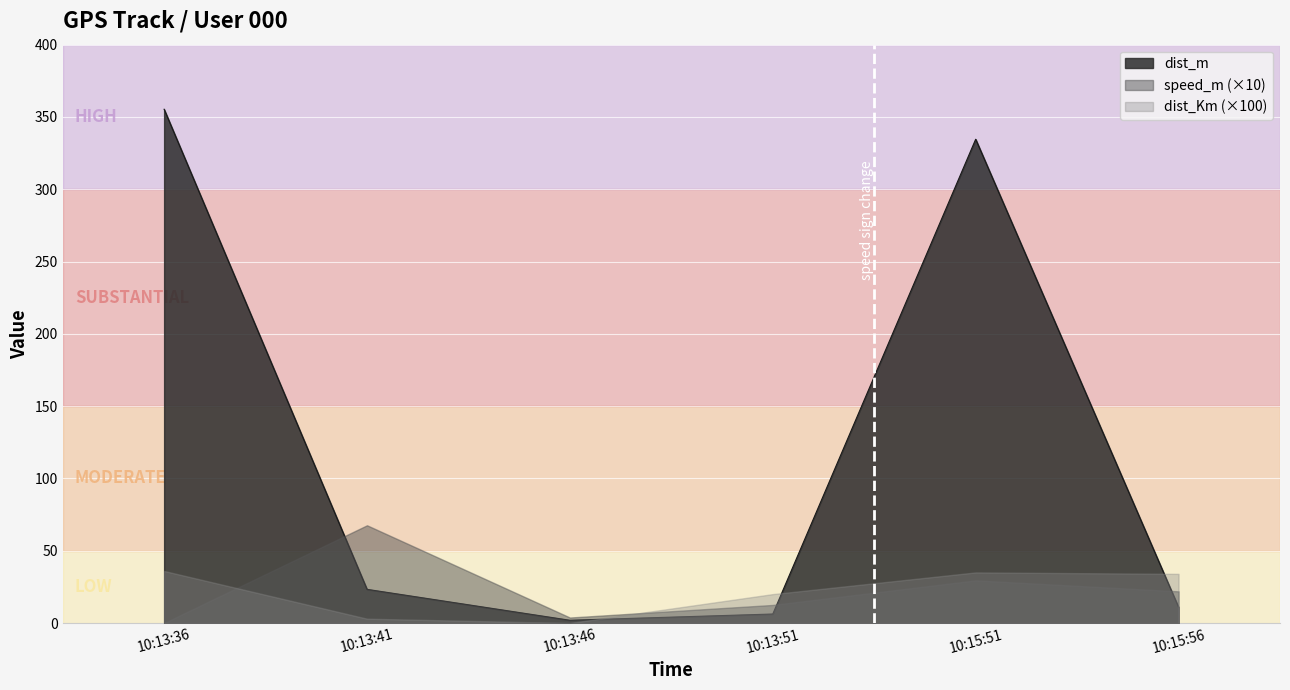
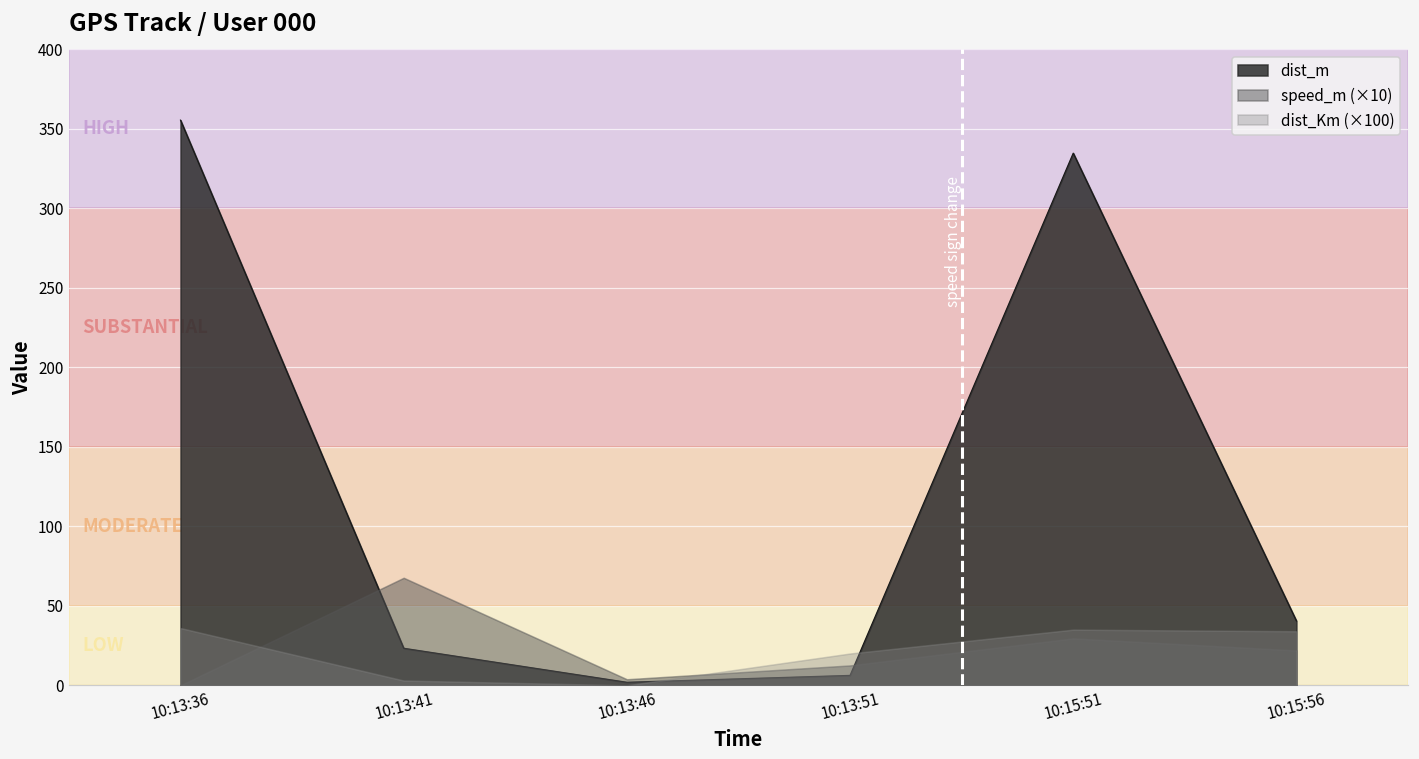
  {
    "dist_m": {
      "10:13:36": 355,
      "10:13:41": 23,
      "10:13:46": 2,
      "10:13:51": 6,
      "10:15:51": 335,
-     "10:15:56": 11
+     "10:15:56": 41
    },
    "speed_m (×10)": {
      "10:13:36": 0,
      "10:13:41": 68,
      "10:13:46": 4,
      "10:13:51": 13,
      "10:15:51": 30,
      "10:15:56": 22
    },
    "dist_Km (×100)": {
      "10:13:36": 36,
      "10:13:41": 3,
      "10:13:46": 0,
      "10:13:51": 20,
      "10:15:51": 35,
      "10:15:56": 34
    }
  }
